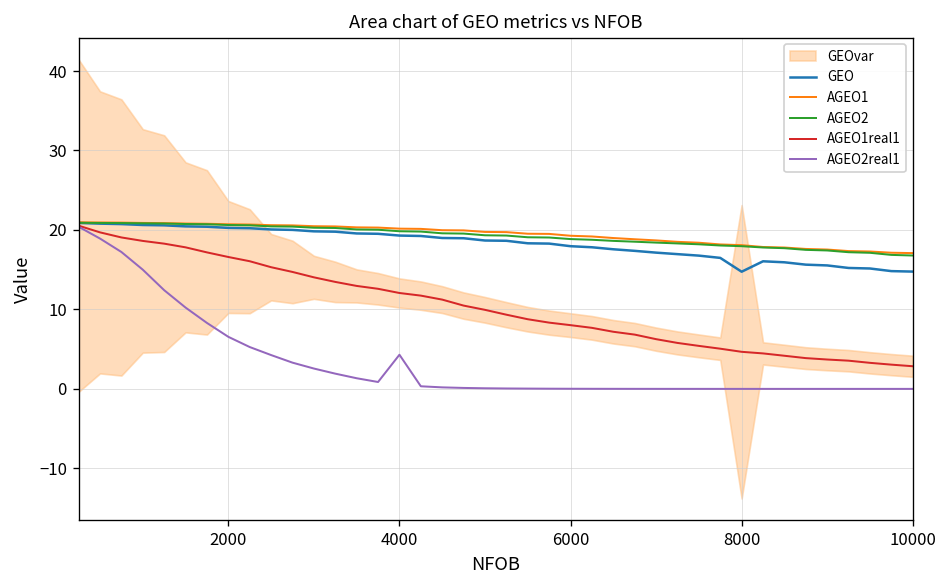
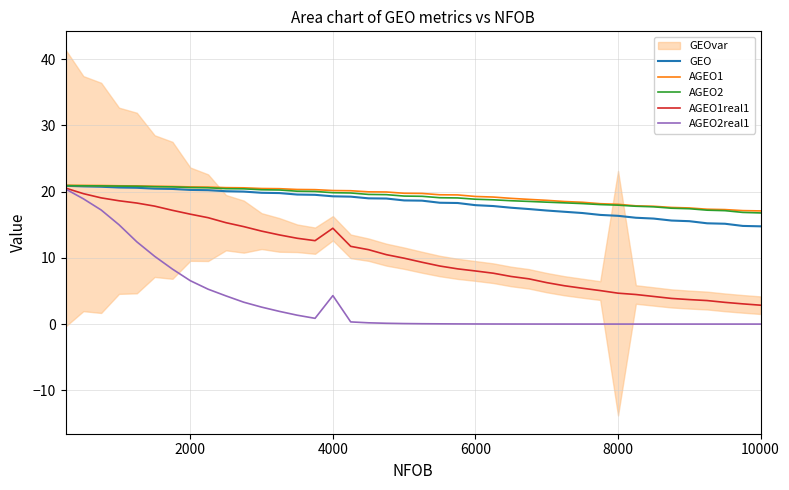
  {
    "GEO": {
      "4000": 19,
      "6000": 18,
-     "8000": 15,
+     "8000": 16,
      "10000": 15
    },
    "AGEO1": {
      "6000": 19
    },
    "AGEO2": {
      "6000": 19
    },
    "AGEO1real1": {
      "2000": 17,
-     "4000": 12,
+     "4000": 14,
      "6000": 8,
      "8000": 5,
      "10000": 3
    },
    "AGEO2real1": {
      "2000": 7,
      "4000": 4,
      "6000": 0,
      "8000": 0,
      "10000": 0
    }
  }
